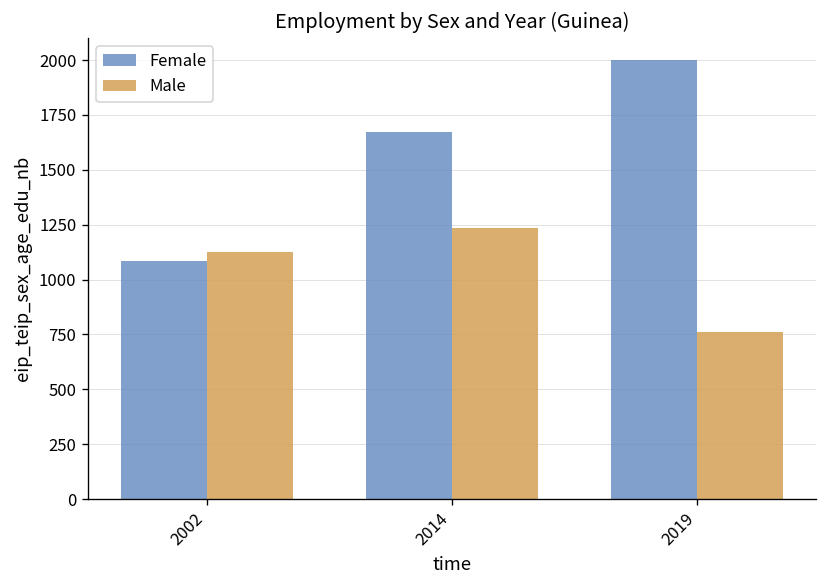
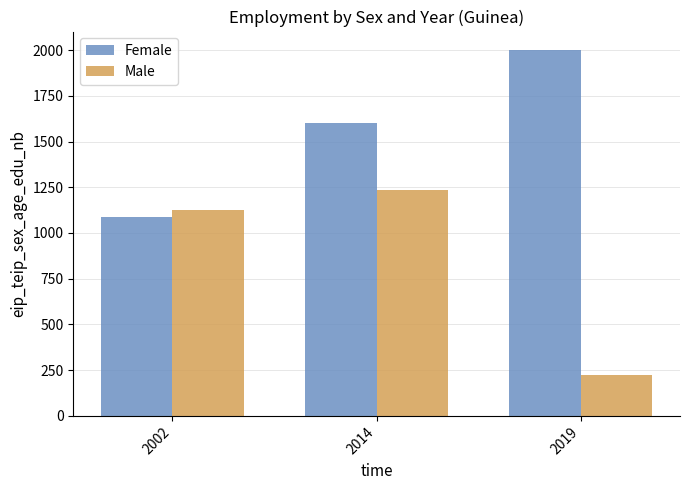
  {
    "Female": {
      "2002": 1090,
-     "2014": 1670,
+     "2014": 1600,
      "2019": 2000
    },
    "Male": {
      "2002": 1130,
      "2014": 1230,
-     "2019": 760
+     "2019": 220
    }
  }
